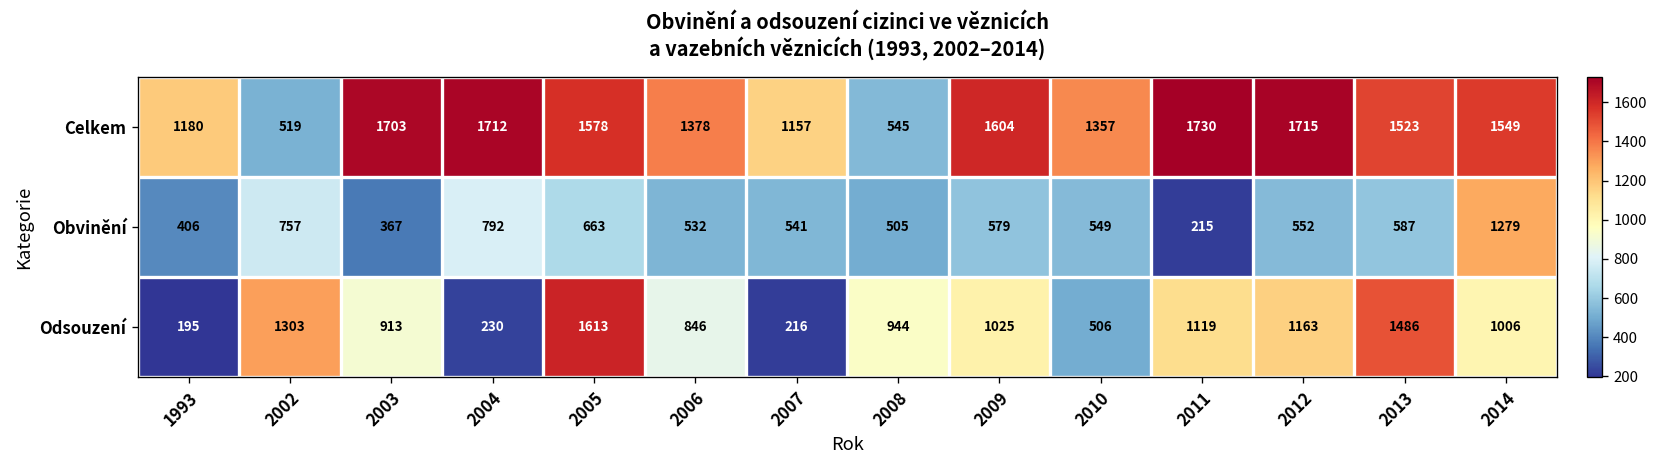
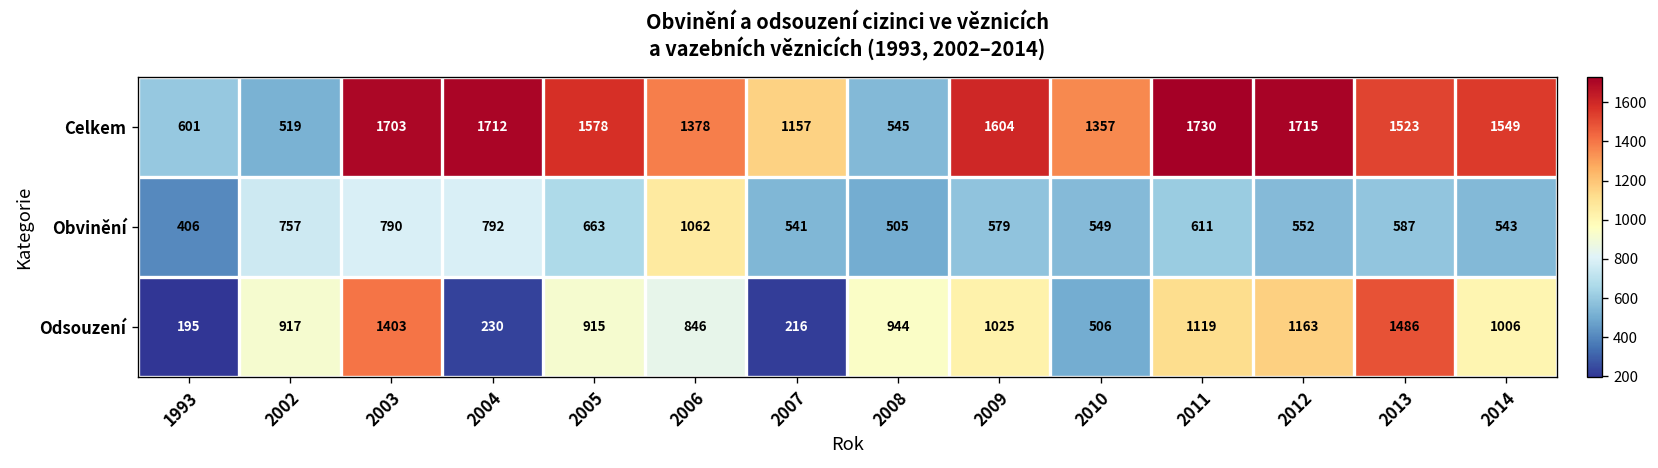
  {
    "Celkem": {
-     "1993": 1180,
+     "1993": 601,
      "2002": 519,
      "2003": 1703,
      "2004": 1712,
      "2005": 1578,
      "2006": 1378,
      "2007": 1157,
      "2008": 545,
      "2009": 1604,
      "2010": 1357,
      "2011": 1730,
      "2012": 1715,
      "2013": 1523,
      "2014": 1549
    },
    "Obvinění": {
      "1993": 406,
      "2002": 757,
-     "2003": 367,
+     "2003": 790,
      "2004": 792,
      "2005": 663,
-     "2006": 532,
+     "2006": 1062,
      "2007": 541,
      "2008": 505,
      "2009": 579,
      "2010": 549,
-     "2011": 215,
+     "2011": 611,
      "2012": 552,
      "2013": 587,
-     "2014": 1279
+     "2014": 543
    },
    "Odsouzení": {
      "1993": 195,
-     "2002": 1303,
-     "2003": 913,
+     "2002": 917,
+     "2003": 1403,
      "2004": 230,
-     "2005": 1613,
+     "2005": 915,
      "2006": 846,
      "2007": 216,
      "2008": 944,
      "2009": 1025,
      "2010": 506,
      "2011": 1119,
      "2012": 1163,
      "2013": 1486,
      "2014": 1006
    }
  }
